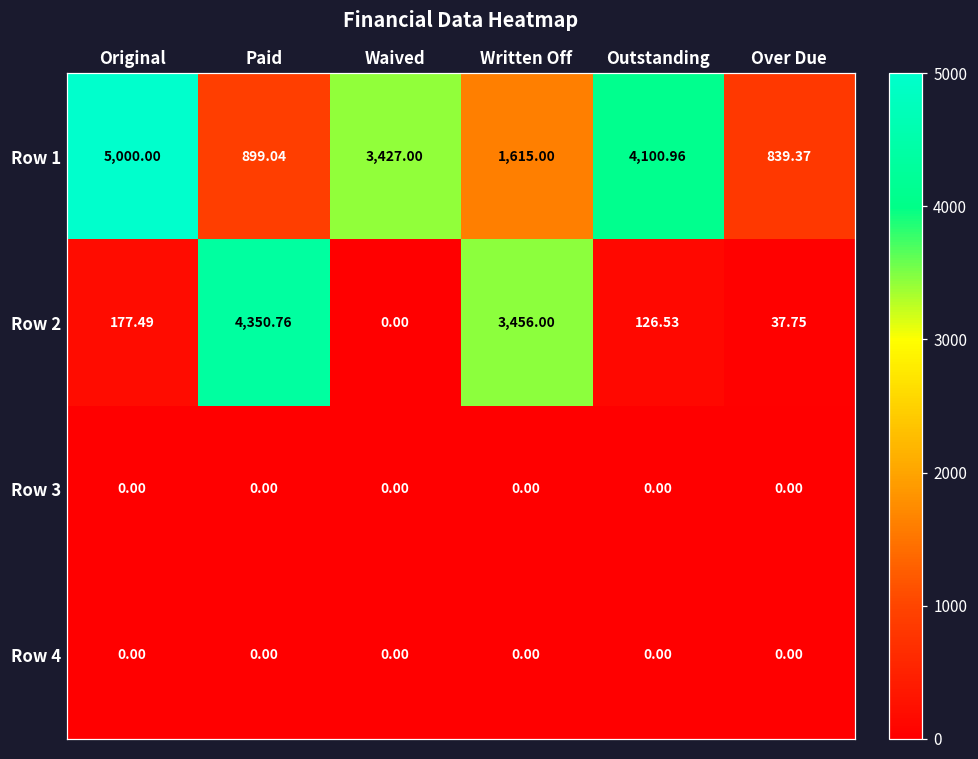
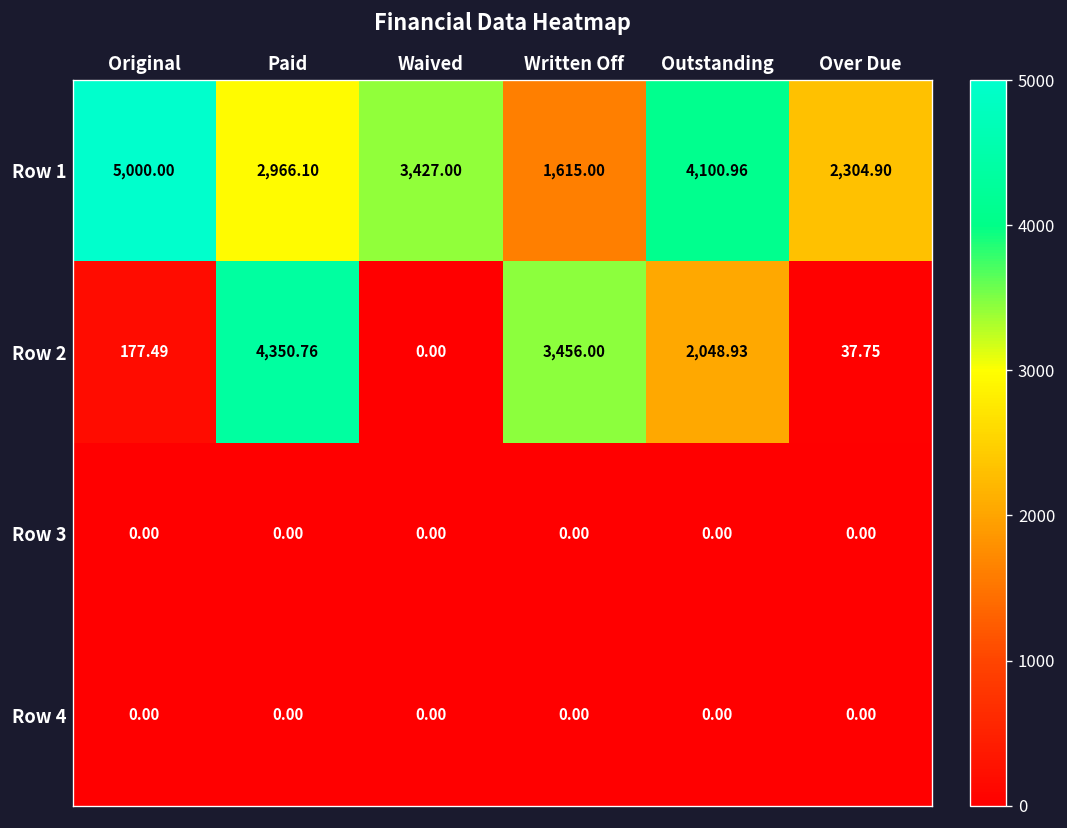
  {
    "Row 1": {
      "Original": "5,000.00",
-     "Paid": "899.04",
+     "Paid": "2,966.10",
      "Waived": "3,427.00",
      "Written Off": "1,615.00",
      "Outstanding": "4,100.96",
-     "Over Due": "839.37"
+     "Over Due": "2,304.90"
    },
    "Row 2": {
      "Original": "177.49",
      "Paid": "4,350.76",
      "Waived": "0.00",
      "Written Off": "3,456.00",
-     "Outstanding": "126.53",
+     "Outstanding": "2,048.93",
      "Over Due": "37.75"
    },
    "Row 3": {
      "Original": "0.00",
      "Paid": "0.00",
      "Waived": "0.00",
      "Written Off": "0.00",
      "Outstanding": "0.00",
      "Over Due": "0.00"
    },
    "Row 4": {
      "Original": "0.00",
      "Paid": "0.00",
      "Waived": "0.00",
      "Written Off": "0.00",
      "Outstanding": "0.00",
      "Over Due": "0.00"
    }
  }
